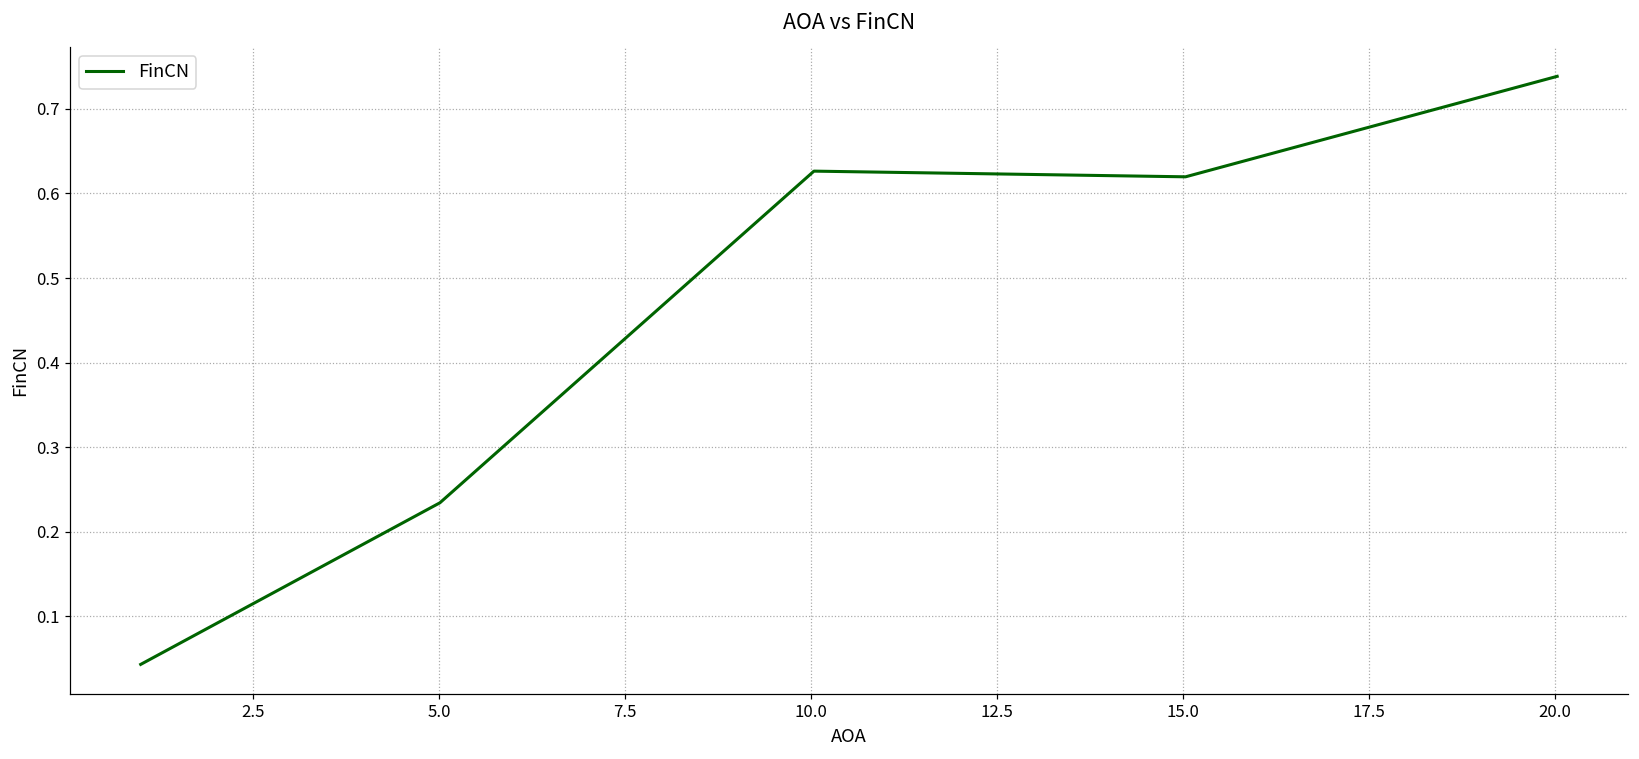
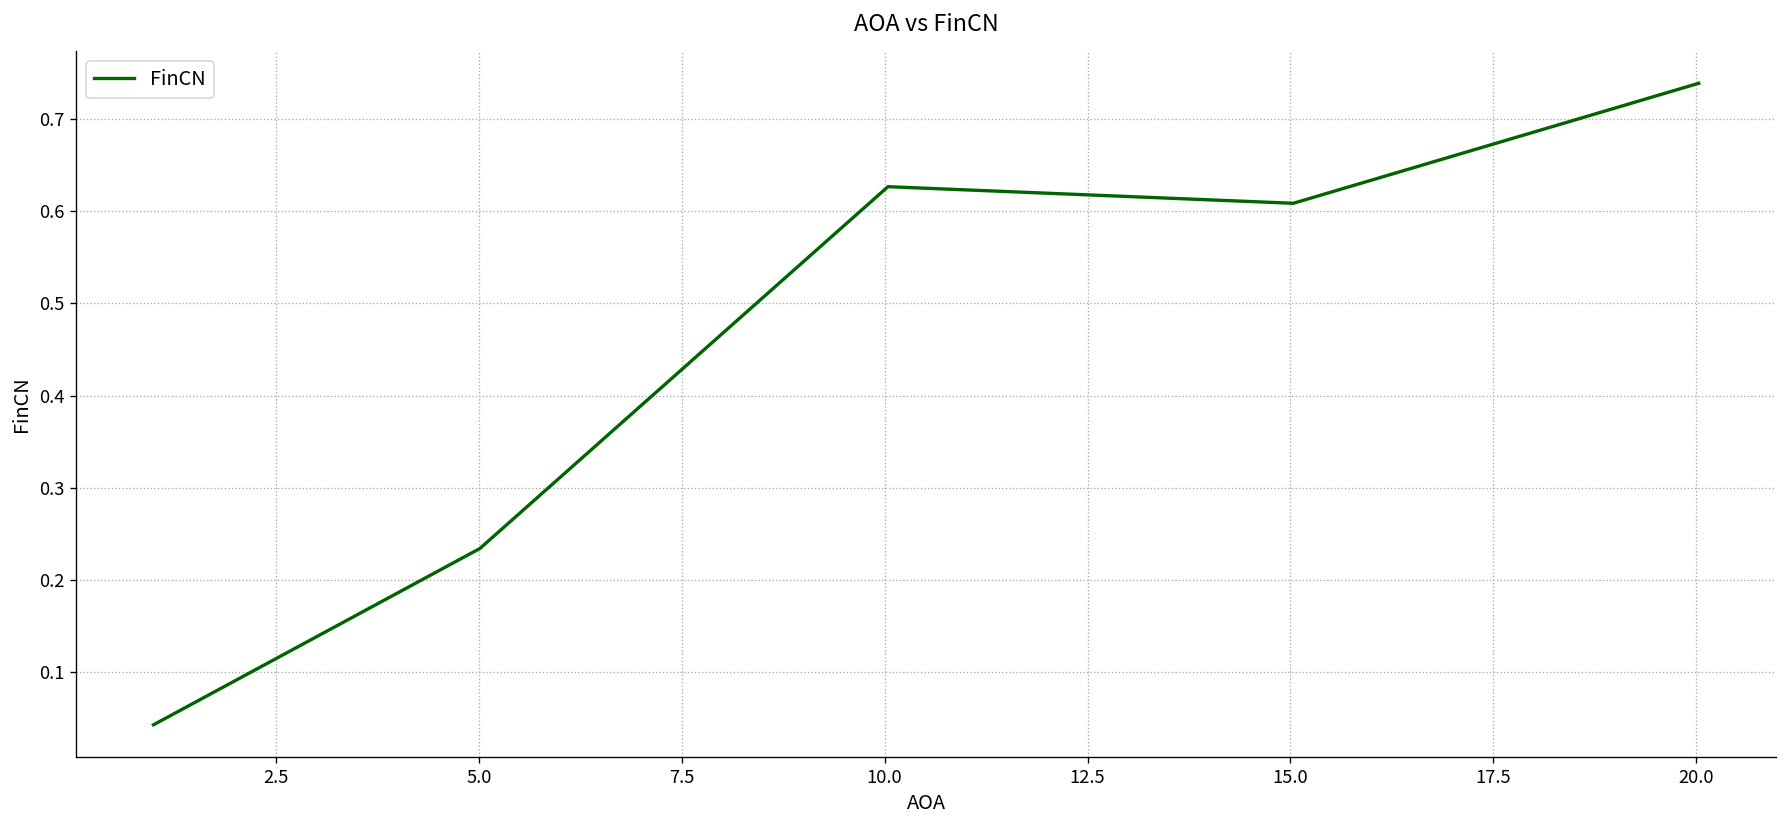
  {
    "5.0": 0.23,
    "10.0": 0.63,
-   "15.0": 0.62,
+   "15.0": 0.61,
    "20.0": 0.74
  }
